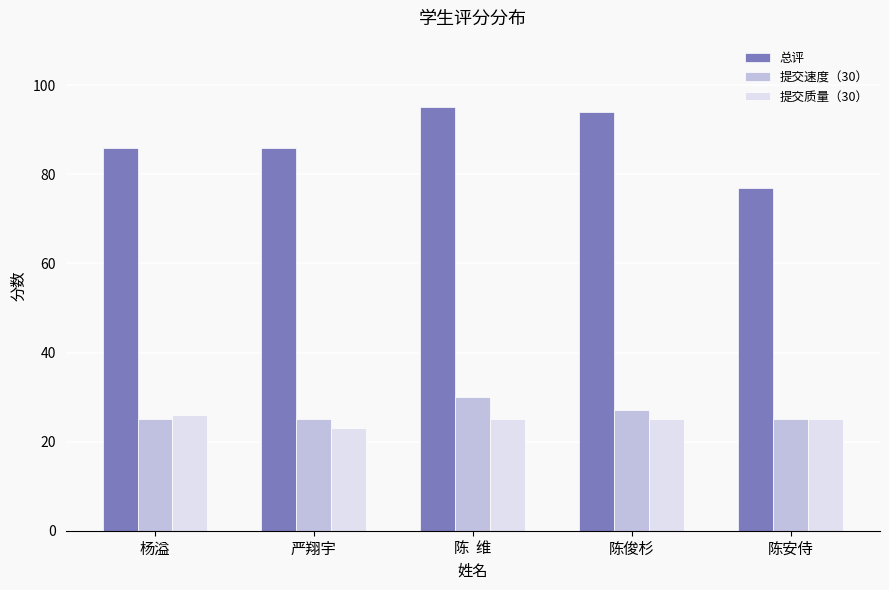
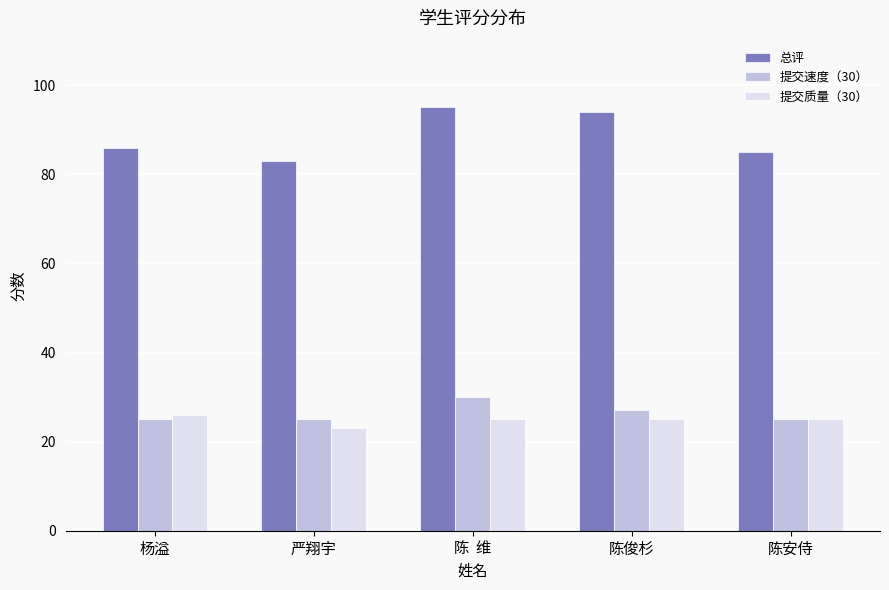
  {
    "总评": {
      "杨溢": 86,
-     "严翔宇": 86,
+     "严翔宇": 83,
      "陈 维": 95,
      "陈俊杉": 94,
-     "陈安侍": 77
+     "陈安侍": 85
    }
  }
